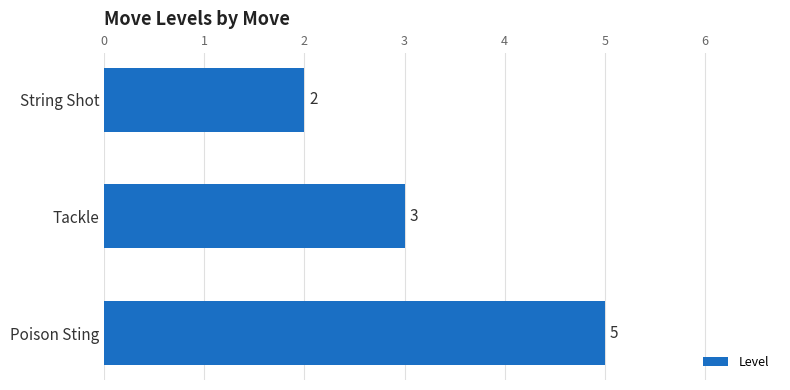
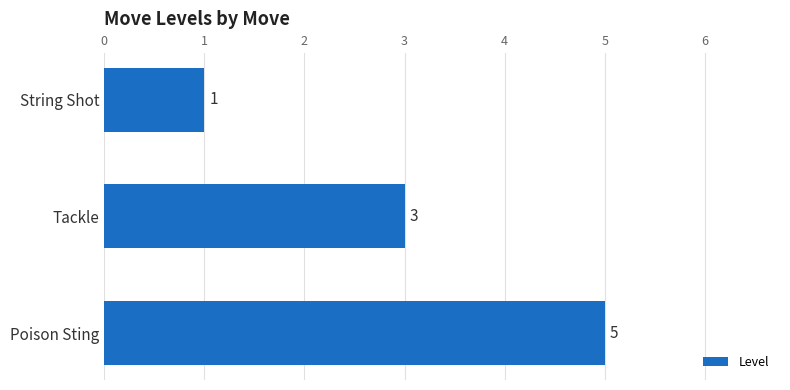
  {
-   "String Shot": 2,
+   "String Shot": 1,
    "Tackle": 3,
    "Poison Sting": 5
  }
